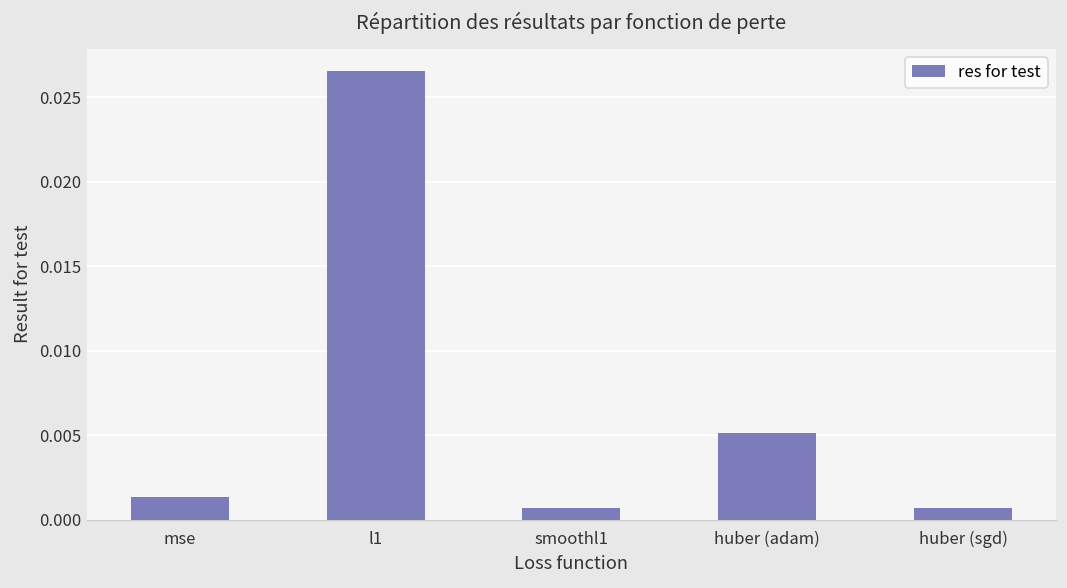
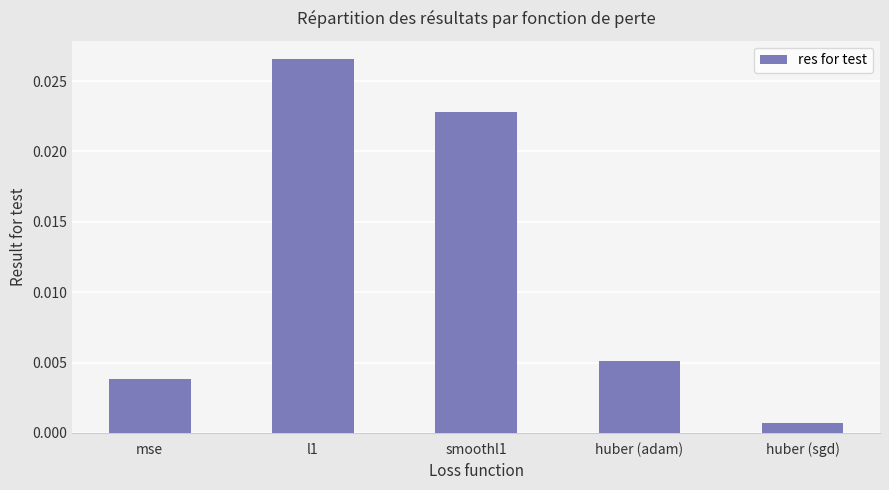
  {
-   "mse": 0.0014,
+   "mse": 0.0038,
    "l1": 0.0265,
-   "smoothl1": 0.0007,
+   "smoothl1": 0.0228,
    "huber (adam)": 0.0051,
    "huber (sgd)": 0.0007
  }
